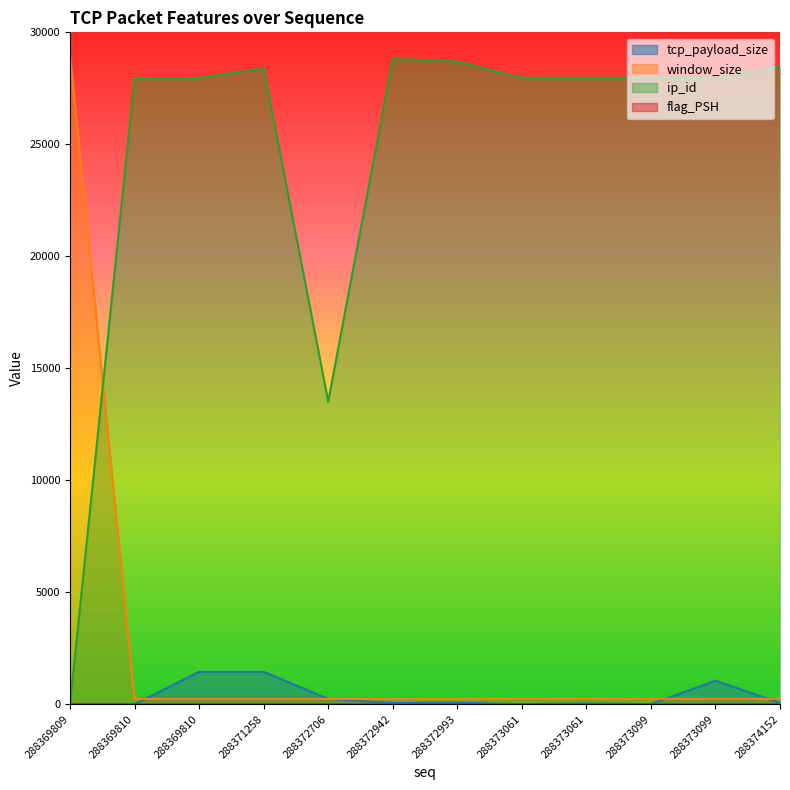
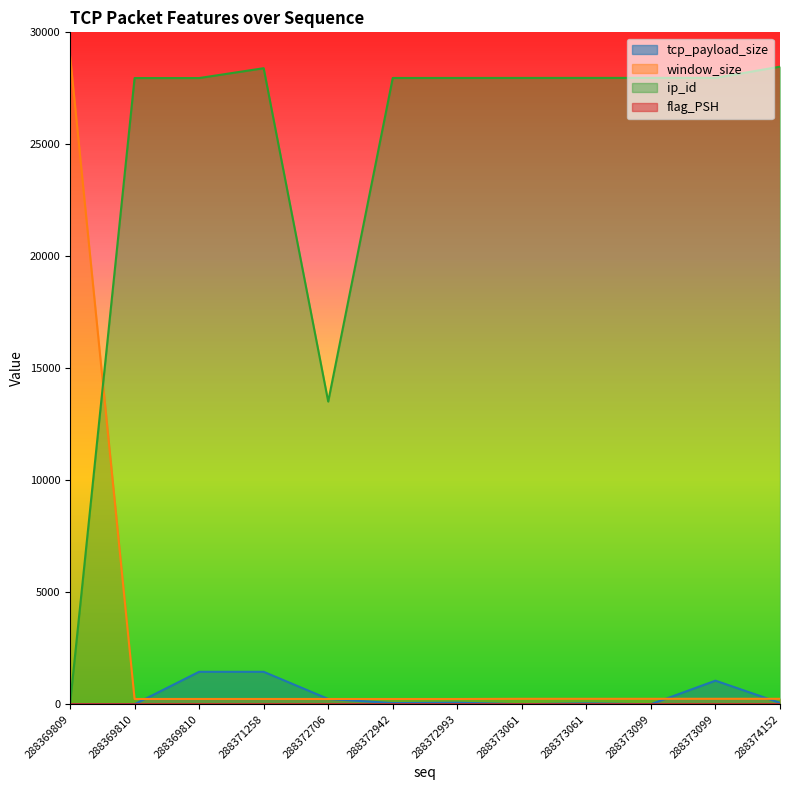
  {
    "tcp_payload_size": {
      "288371258": 1400
    },
    "window_size": {
      "288369809": 29000,
      "288371258": 200,
      "288372942": 200,
      "288372993": 200,
      "288374152": 200
    },
    "ip_id": {
      "288371258": 28400,
      "288372706": 13500,
-     "288372942": 28800,
-     "288372993": 28700,
+     "288372942": 28000,
+     "288372993": 28000,
      "288374152": 28500
    },
    "flag_PSH": {
      "288371258": 0,
      "288372706": 0
    }
  }
